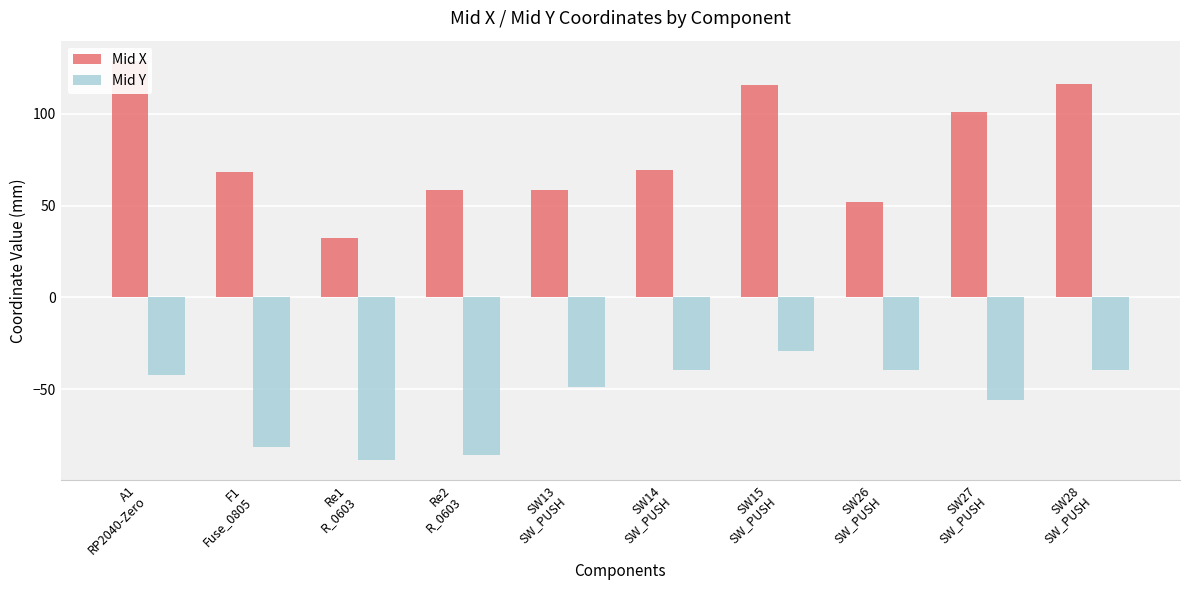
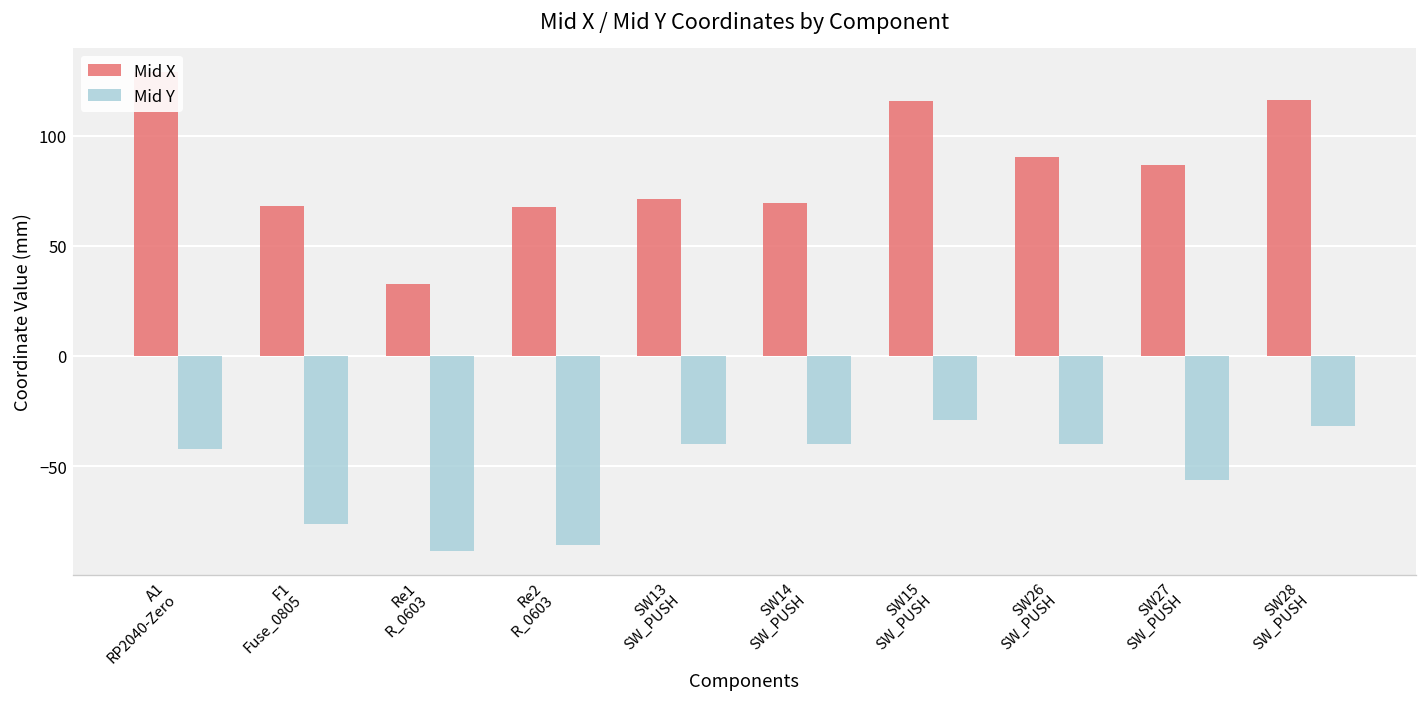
  {
    "Mid X": {
      "F1 Fuse_0805": 68,
      "Re1 R_0603": 32,
-     "Re2 R_0603": 59,
-     "SW13 SW_PUSH": 59,
+     "Re2 R_0603": 67,
+     "SW13 SW_PUSH": 71,
      "SW14 SW_PUSH": 69,
      "SW15 SW_PUSH": 116,
-     "SW26 SW_PUSH": 52,
-     "SW27 SW_PUSH": 101,
+     "SW26 SW_PUSH": 90,
+     "SW27 SW_PUSH": 87,
      "SW28 SW_PUSH": 116
    },
    "Mid Y": {
      "A1 RP2040-Zero": -42,
-     "F1 Fuse_0805": -81,
+     "F1 Fuse_0805": -76,
      "Re1 R_0603": -88,
      "Re2 R_0603": -86,
-     "SW13 SW_PUSH": -49,
+     "SW13 SW_PUSH": -40,
      "SW14 SW_PUSH": -40,
      "SW15 SW_PUSH": -29,
      "SW26 SW_PUSH": -40,
      "SW27 SW_PUSH": -56,
-     "SW28 SW_PUSH": -40
+     "SW28 SW_PUSH": -32
    }
  }
